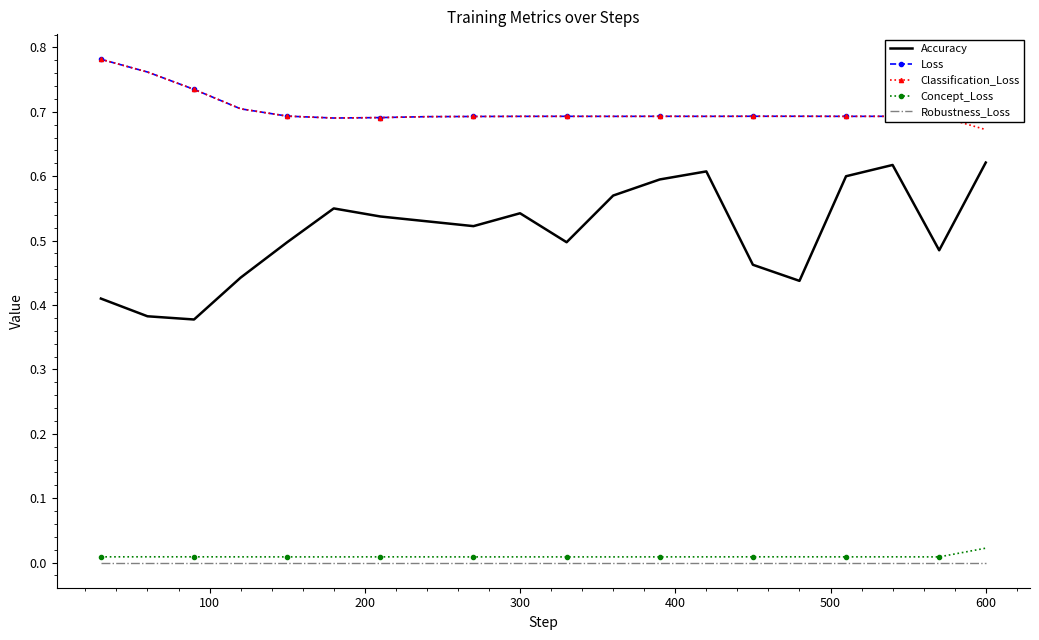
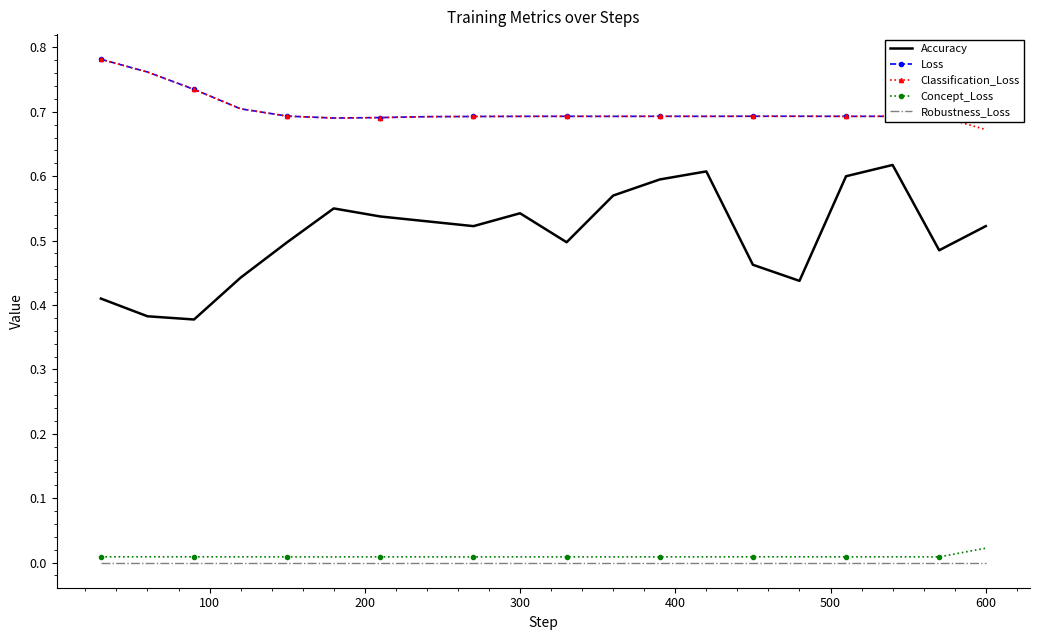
  {
    "Accuracy": {
      "300": 0.54,
-     "600": 0.62
+     "600": 0.52
    },
    "Classification_Loss": {
      "600": 0.67
    },
    "Concept_Loss": {
      "300": 0.01,
      "600": 0.02
    },
    "Robustness_Loss": {
      "300": 0.00,
      "600": 0.00
    }
  }
